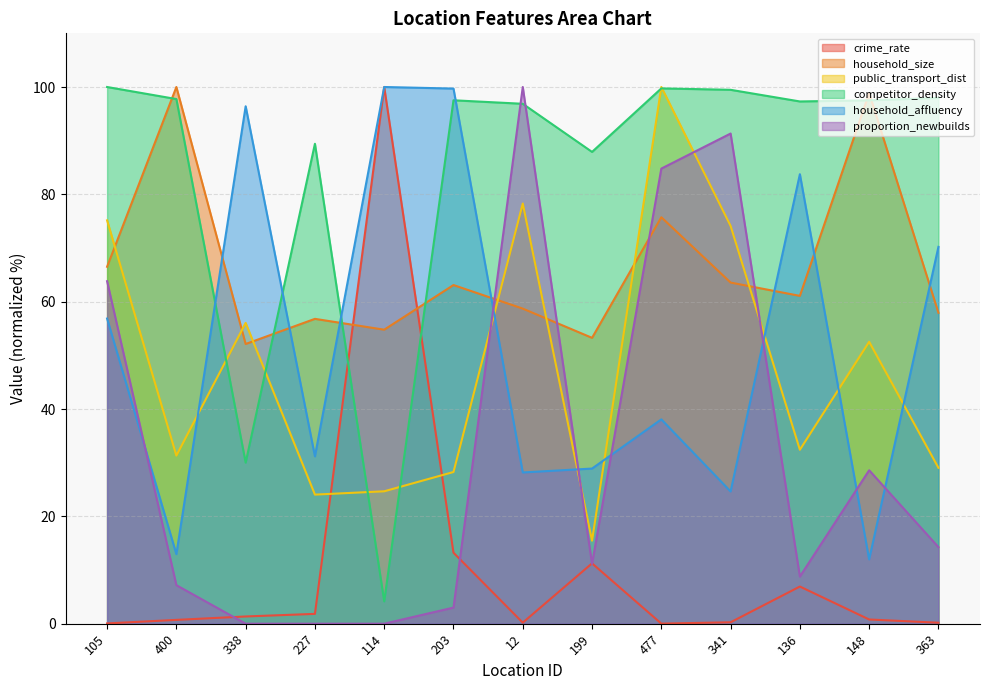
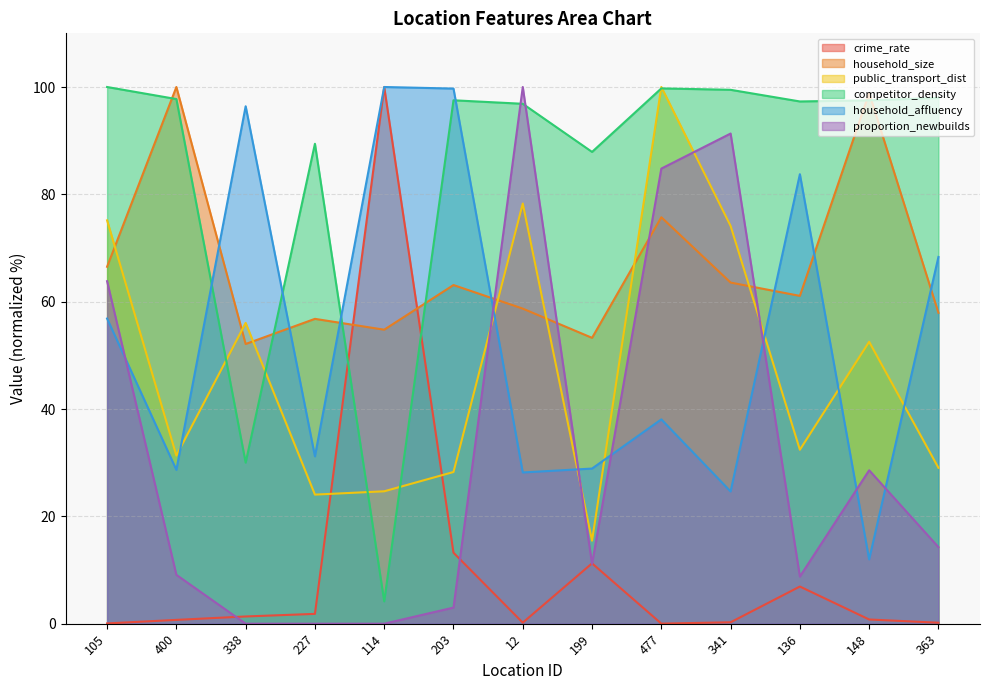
  {
    "competitor_density": {
      "105": 100,
      "400": 98,
      "338": 30,
      "227": 89,
      "114": 4,
      "203": 98,
      "12": 97,
      "199": 88,
      "341": 99,
      "136": 97
    },
    "household_affluency": {
      "105": 57,
-     "400": 13,
+     "400": 29,
      "338": 96,
      "227": 31,
      "203": 100,
      "12": 28,
      "199": 29,
      "477": 38,
      "341": 25,
      "136": 84,
      "148": 12,
-     "363": 70
+     "363": 68
    },
    "proportion_newbuilds": {
      "105": 64,
-     "400": 7,
+     "400": 9,
      "338": 0,
      "227": 0,
      "114": 0,
      "203": 3,
      "12": 100,
      "477": 85,
      "341": 91,
      "136": 9,
      "148": 29,
      "363": 14
    }
  }
